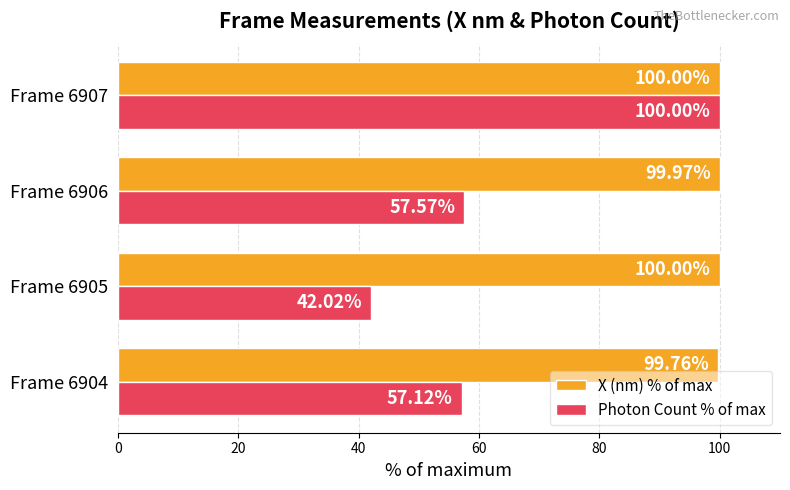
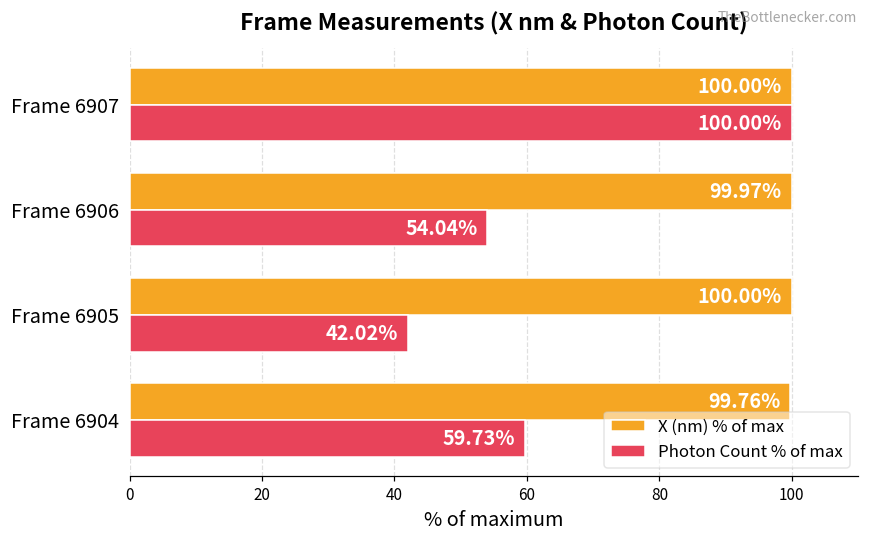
  {
    "X (nm) % of max": {
      "Frame 6907": "100.00%",
      "Frame 6906": "99.97%",
      "Frame 6905": "100.00%"
    },
    "Photon Count % of max": {
      "Frame 6907": "100.00%",
-     "Frame 6906": "57.57%",
+     "Frame 6906": "54.04%",
      "Frame 6905": "42.02%",
-     "Frame 6904": "57.12%"
+     "Frame 6904": "59.73%"
    }
  }
